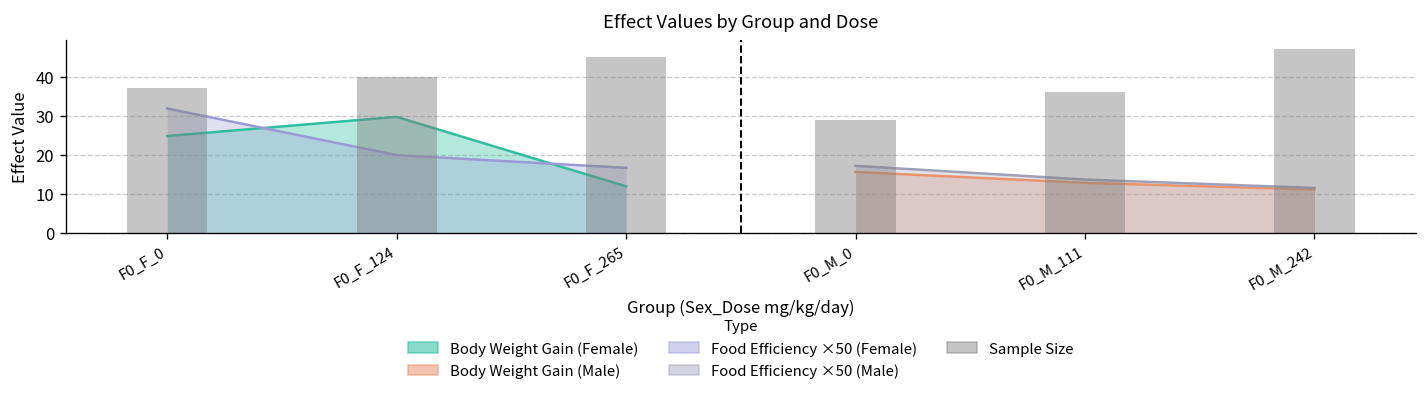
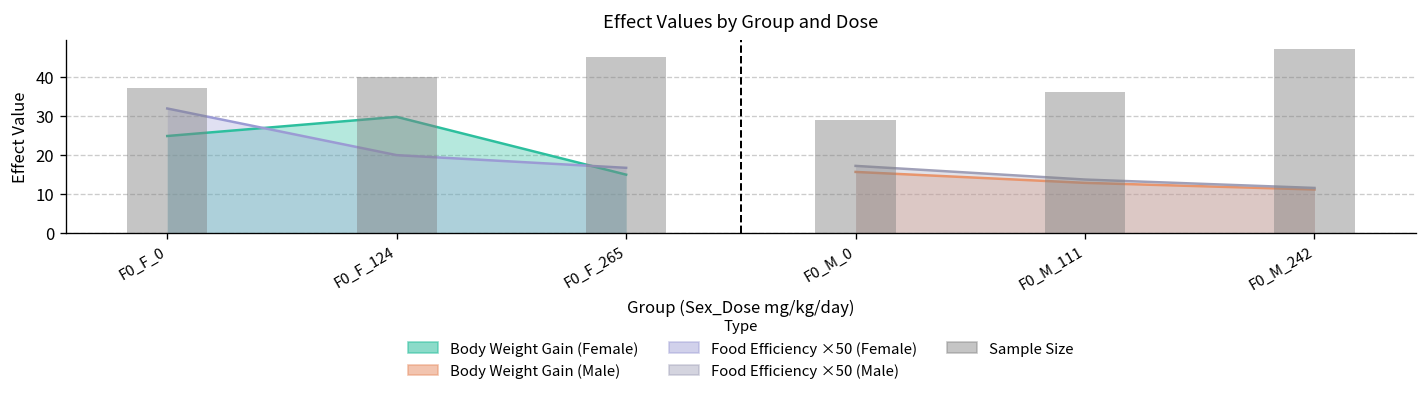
  {
    "Body Weight Gain (Female)": {
      "F0_F_0": 25,
      "F0_F_124": 30,
-     "F0_F_265": 12
+     "F0_F_265": 15
    },
    "Sample Size": {
      "F0_F_0": 37,
      "F0_F_124": 40,
      "F0_F_265": 45,
      "F0_M_0": 29,
      "F0_M_111": 36,
      "F0_M_242": 47
    }
  }
